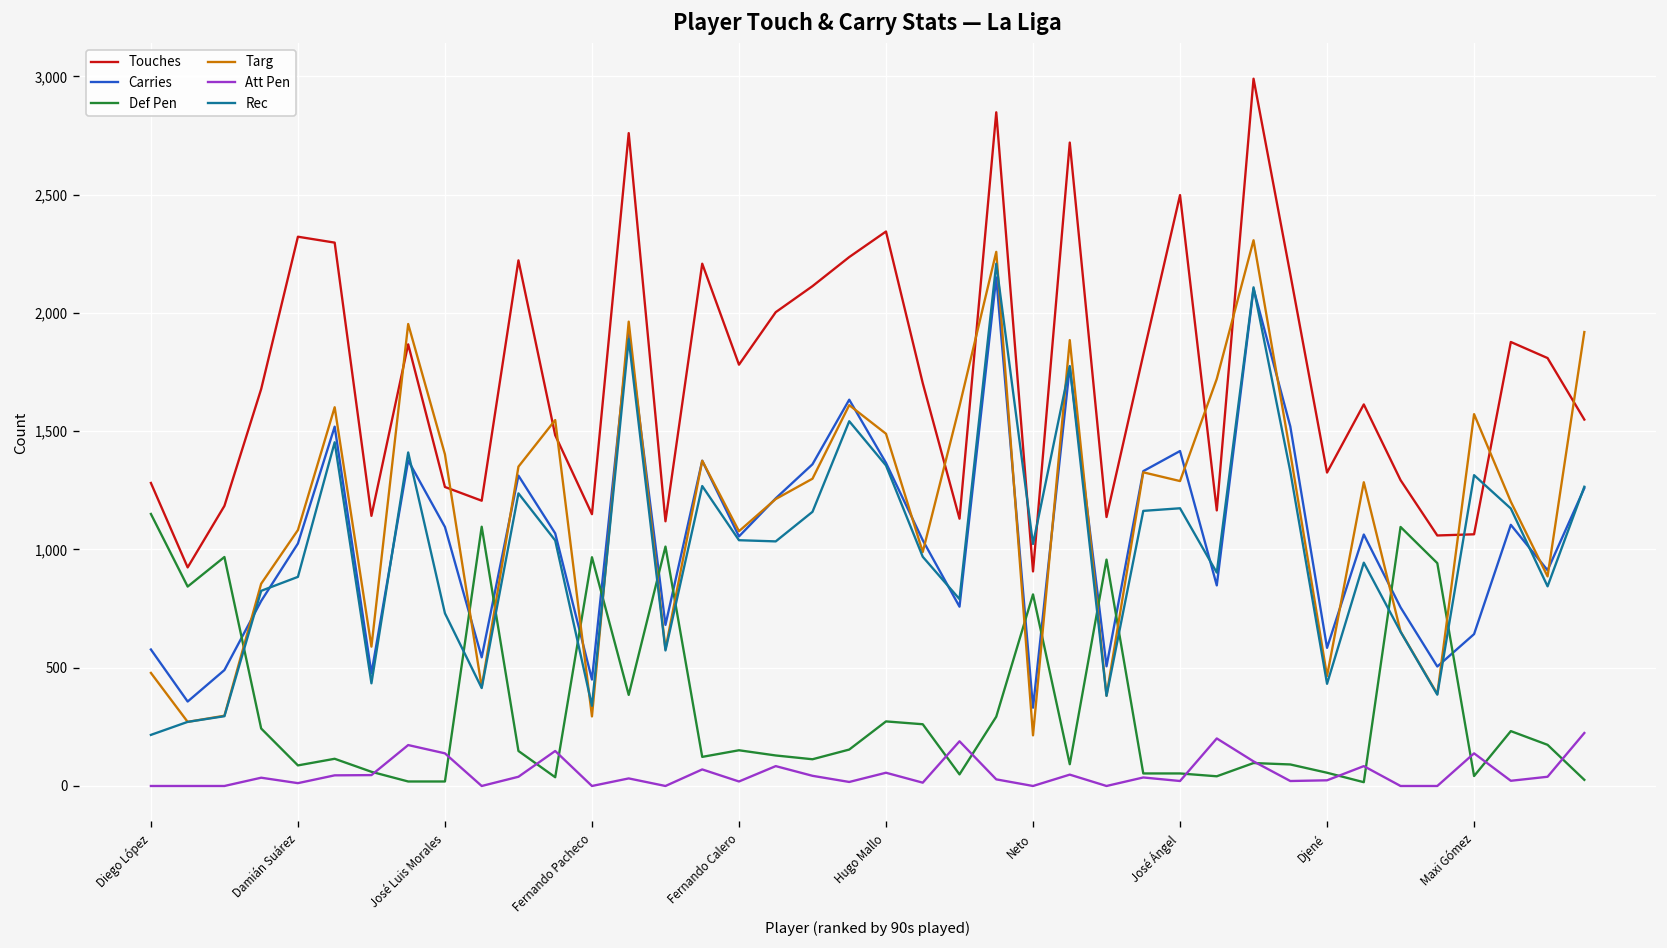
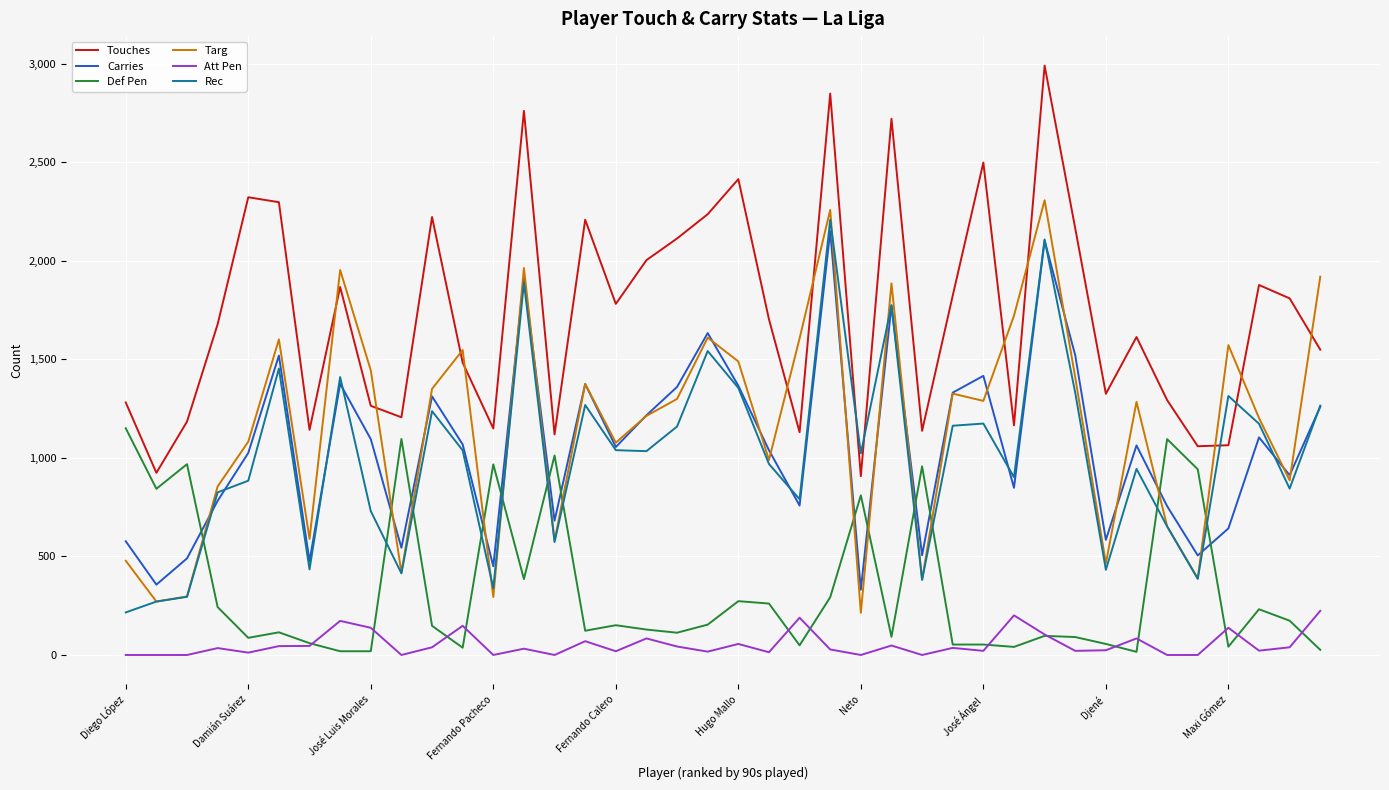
  {
    "Touches": {
      "Diego López": "1,280",
      "Damián Suárez": "2,320",
      "José Luis Morales": "1,260",
      "Fernando Pacheco": "1,150",
      "Fernando Calero": "1,780",
-     "Hugo Mallo": "2,340",
+     "Hugo Mallo": "2,410",
      "Neto": "910",
      "José Ángel": "2,500",
      "Djené": "1,330",
      "Maxi Gómez": "1,060"
    },
    "Carries": {
      "Diego López": "580",
      "Damián Suárez": "1,030",
      "José Luis Morales": "1,100",
      "Fernando Pacheco": "450",
      "Fernando Calero": "1,060",
      "Neto": "330",
      "José Ángel": "1,420",
      "Djené": "580",
      "Maxi Gómez": "640"
    },
    "Def Pen": {
      "Diego López": "1,150",
      "Damián Suárez": "90",
      "José Luis Morales": "20",
      "Fernando Pacheco": "970",
      "Fernando Calero": "150",
      "Hugo Mallo": "270",
      "Neto": "810",
      "José Ángel": "50",
      "Djené": "60",
      "Maxi Gómez": "40"
    },
    "Targ": {
      "Diego López": "480",
      "Damián Suárez": "1,080",
-     "José Luis Morales": "1,400",
+     "José Luis Morales": "1,440",
      "Fernando Pacheco": "290",
      "Fernando Calero": "1,080",
      "Hugo Mallo": "1,490",
      "Neto": "210",
      "José Ángel": "1,290",
      "Djené": "470",
      "Maxi Gómez": "1,570"
    },
    "Att Pen": {
      "Diego López": "0",
      "Damián Suárez": "10",
      "José Luis Morales": "140",
      "Fernando Pacheco": "0",
      "Fernando Calero": "20",
      "Hugo Mallo": "60",
      "Neto": "0",
      "José Ángel": "20",
      "Djené": "20",
      "Maxi Gómez": "140"
    },
    "Rec": {
      "Diego López": "220",
      "Damián Suárez": "880",
      "José Luis Morales": "730",
      "Fernando Pacheco": "340",
      "Fernando Calero": "1,040",
      "Neto": "1,020",
      "José Ángel": "1,170",
      "Djené": "430",
      "Maxi Gómez": "1,310"
    }
  }
